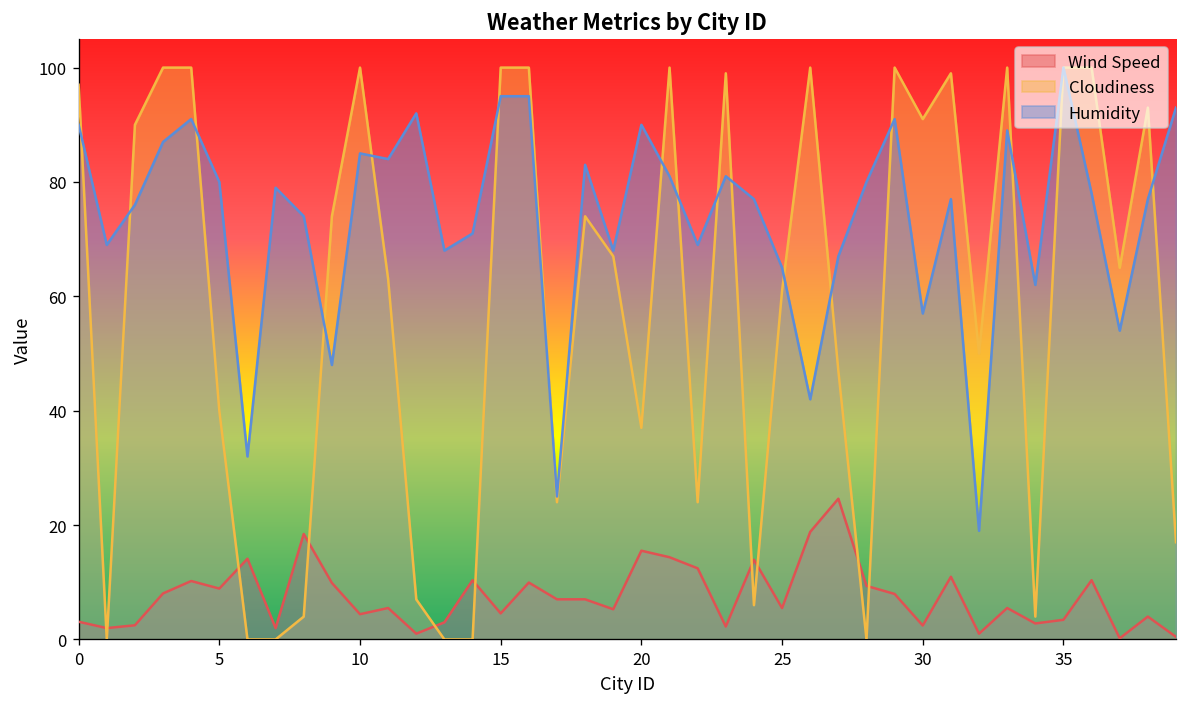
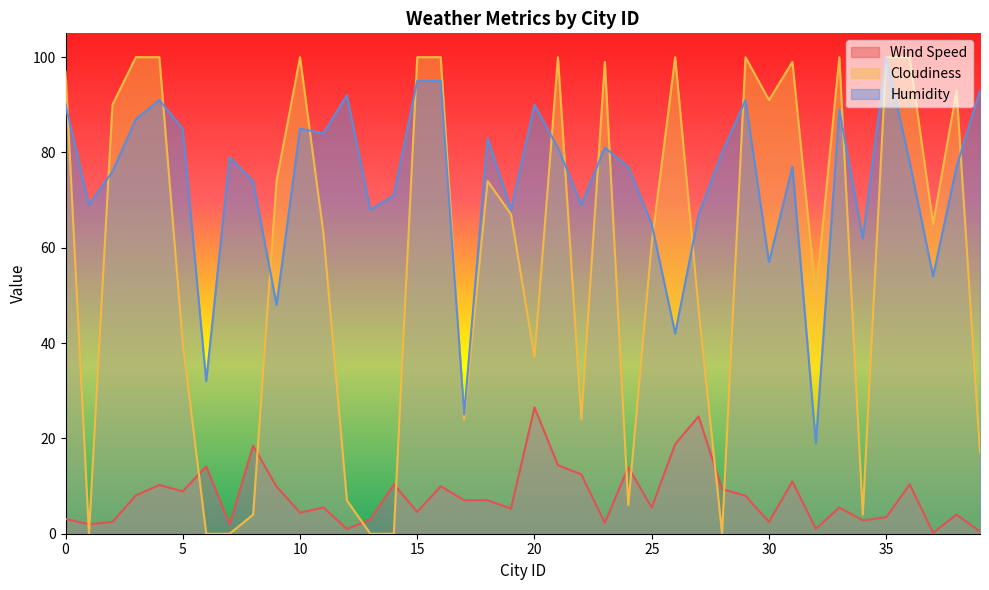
  {
    "Wind Speed": {
      "0": 3,
      "5": 9,
      "10": 4,
      "15": 5,
-     "20": 16,
+     "20": 27,
      "25": 5,
      "30": 2,
      "35": 3
    },
    "Cloudiness": {
      "0": 97,
      "5": 40,
      "10": 100,
      "15": 100,
      "20": 37,
      "25": 61,
      "30": 91
    },
    "Humidity": {
      "0": 90,
-     "5": 80,
+     "5": 85,
      "10": 85,
      "15": 95,
      "20": 90,
      "25": 65,
      "30": 57
    }
  }
